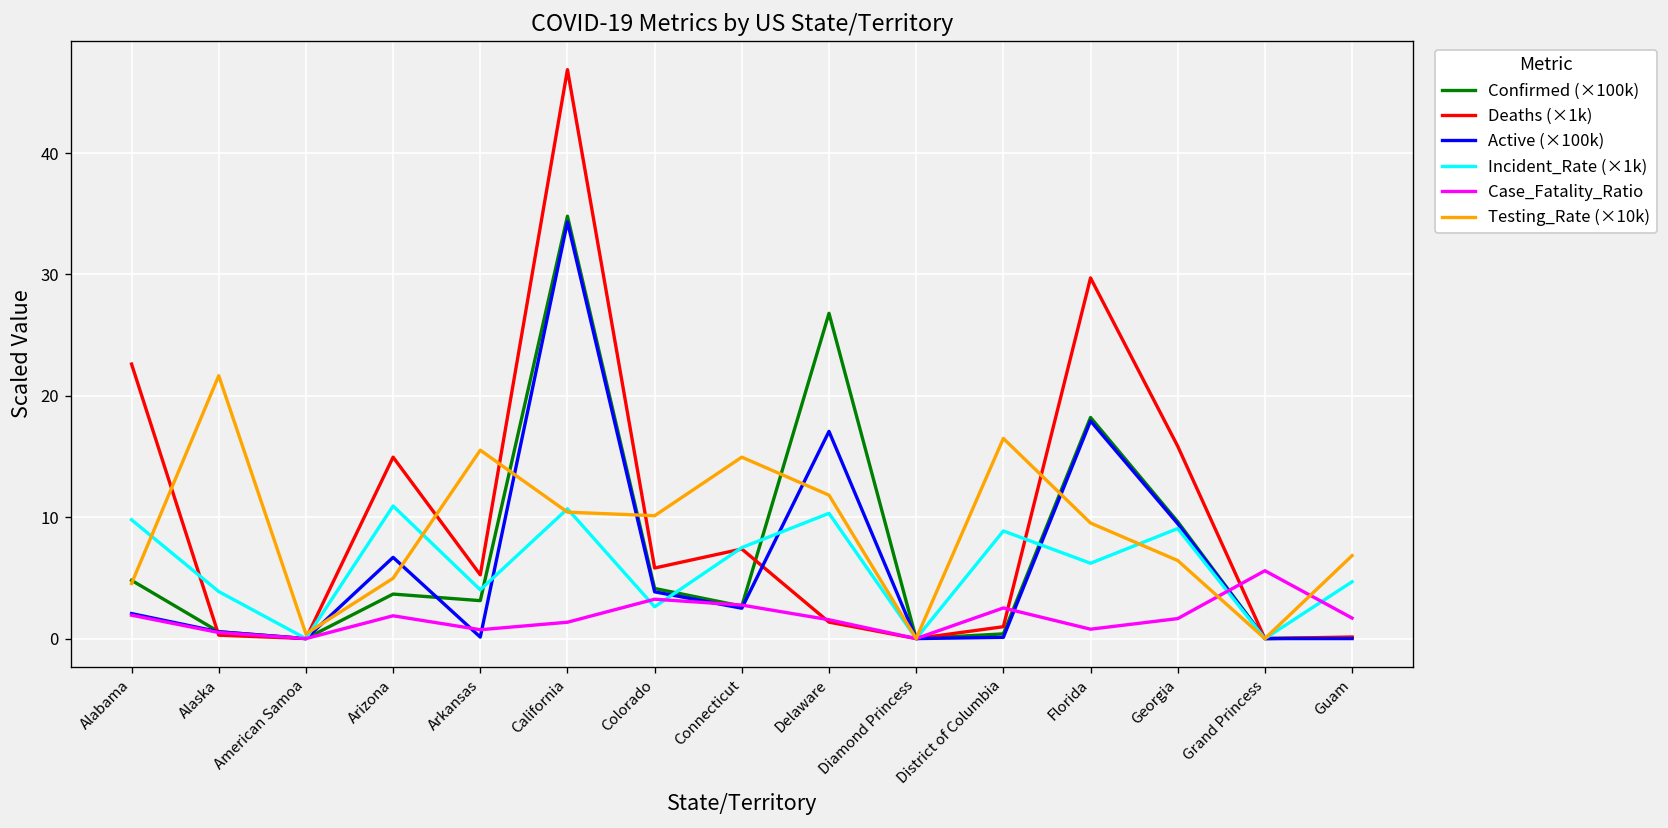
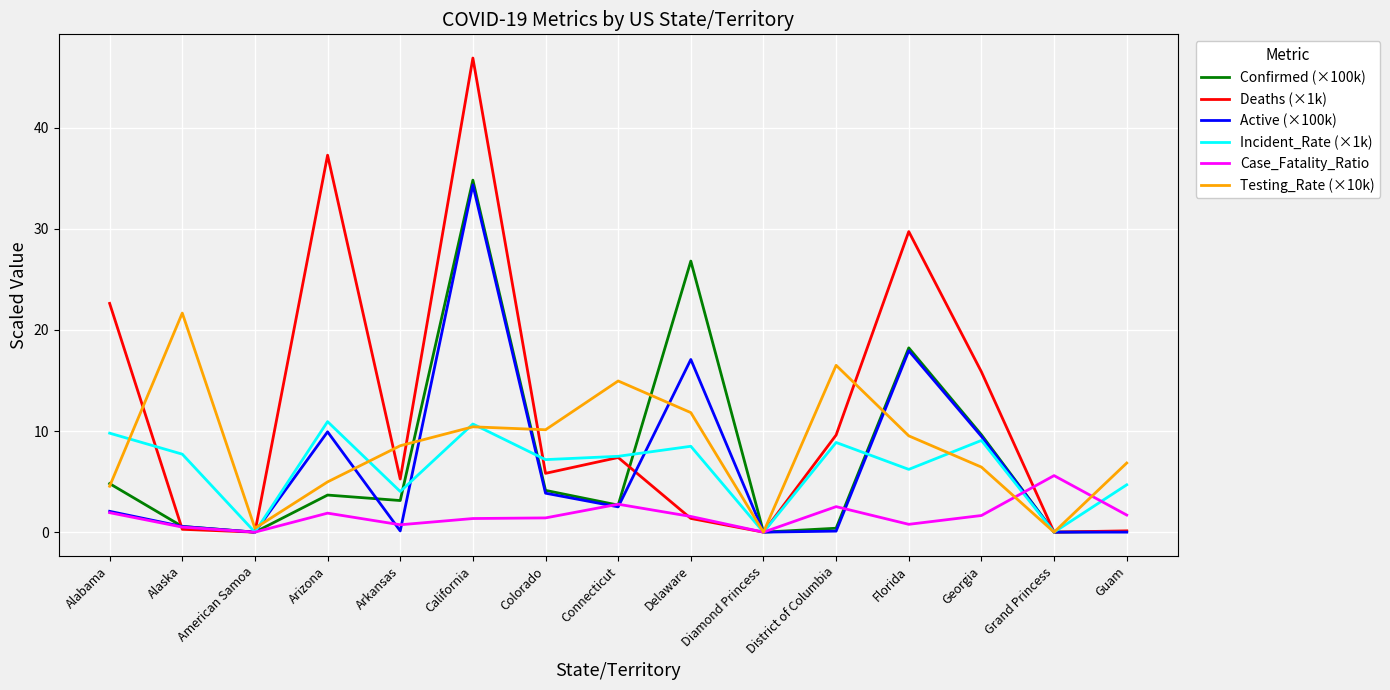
  {
    "Confirmed (×100k)": {
      "Alabama": 4.8,
      "Arizona": 3.7,
      "Arkansas": 3.1,
      "California": 34.8,
      "Colorado": 4.1,
      "Delaware": 26.8,
      "District of Columbia": 0.4,
      "Florida": 18.2
    },
    "Deaths (×1k)": {
      "Alabama": 22.6,
-     "Arizona": 14.9,
+     "Arizona": 37.3,
      "Arkansas": 5.3,
      "California": 46.9,
      "Colorado": 5.8,
-     "District of Columbia": 1.0,
+     "District of Columbia": 9.6,
      "Florida": 29.7,
      "Georgia": 15.9
    },
    "Active (×100k)": {
-     "Arizona": 6.7,
+     "Arizona": 9.9,
      "Arkansas": 0.1,
      "California": 34.3,
      "Colorado": 3.9,
      "Delaware": 17.1,
      "District of Columbia": 0.1,
      "Florida": 17.9
    },
    "Incident_Rate (×1k)": {
      "Alabama": 9.8,
-     "Alaska": 3.9,
+     "Alaska": 7.7,
      "Arizona": 10.9,
      "Arkansas": 4.0,
      "California": 10.7,
-     "Colorado": 2.6,
-     "Delaware": 10.3,
+     "Colorado": 7.2,
+     "Delaware": 8.5,
      "District of Columbia": 8.9,
      "Florida": 6.2,
      "Georgia": 9.1,
      "Guam": 4.7
    },
    "Case_Fatality_Ratio": {
      "Arizona": 1.9,
      "Arkansas": 0.7,
      "California": 1.3,
-     "Colorado": 3.2,
+     "Colorado": 1.4,
      "District of Columbia": 2.5,
      "Florida": 0.8,
      "Georgia": 1.6,
      "Grand Princess": 5.6,
      "Guam": 1.7
    },
    "Testing_Rate (×10k)": {
      "Alabama": 4.5,
      "Alaska": 21.7,
      "American Samoa": 0.4,
      "Arizona": 5.0,
-     "Arkansas": 15.5,
+     "Arkansas": 8.5,
      "California": 10.4,
      "Colorado": 10.1,
      "Connecticut": 14.9,
      "Delaware": 11.8,
      "District of Columbia": 16.5,
      "Florida": 9.5,
      "Georgia": 6.4,
      "Guam": 6.8
    }
  }
